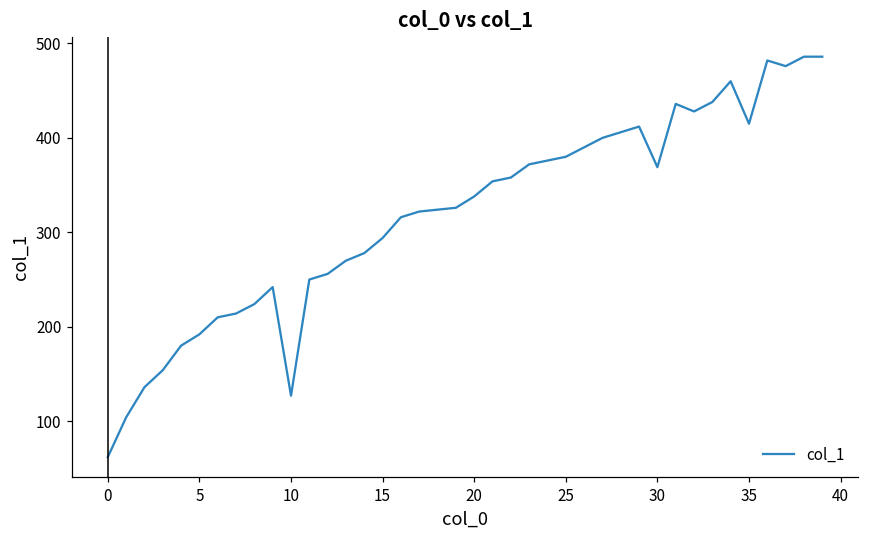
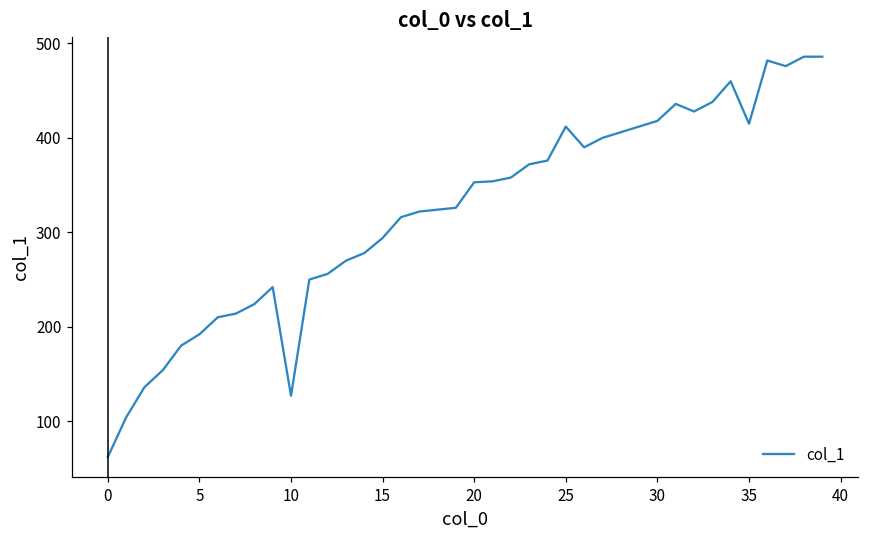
  {
    "0": 60,
    "5": 190,
    "10": 130,
    "15": 290,
-   "20": 340,
-   "25": 380,
-   "30": 370,
+   "20": 350,
+   "25": 410,
+   "30": 420,
    "35": 420
  }
